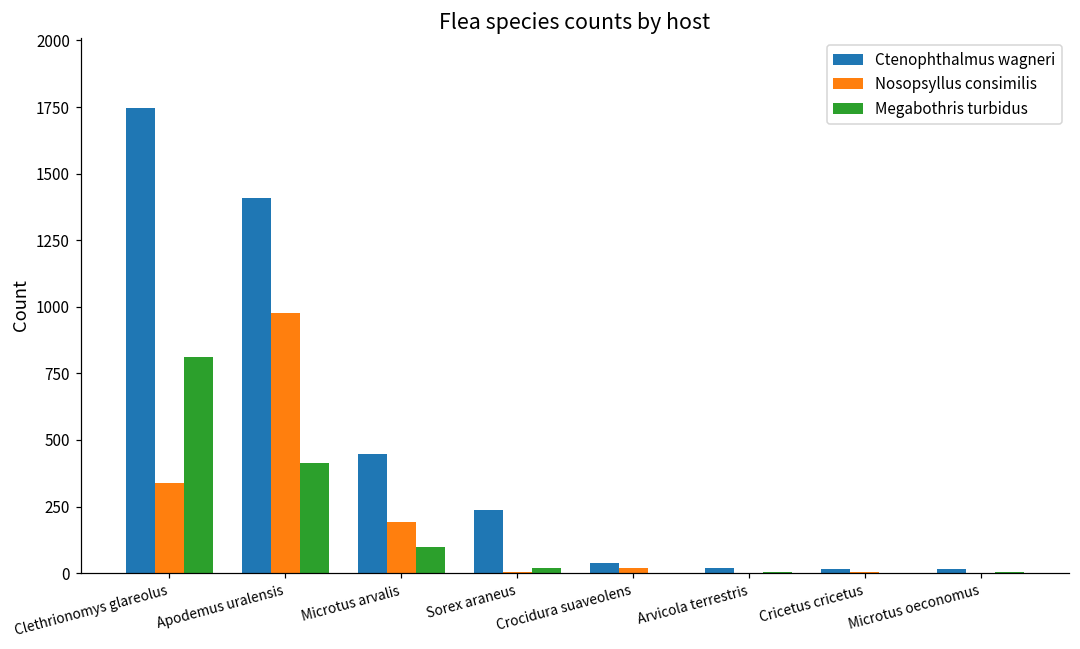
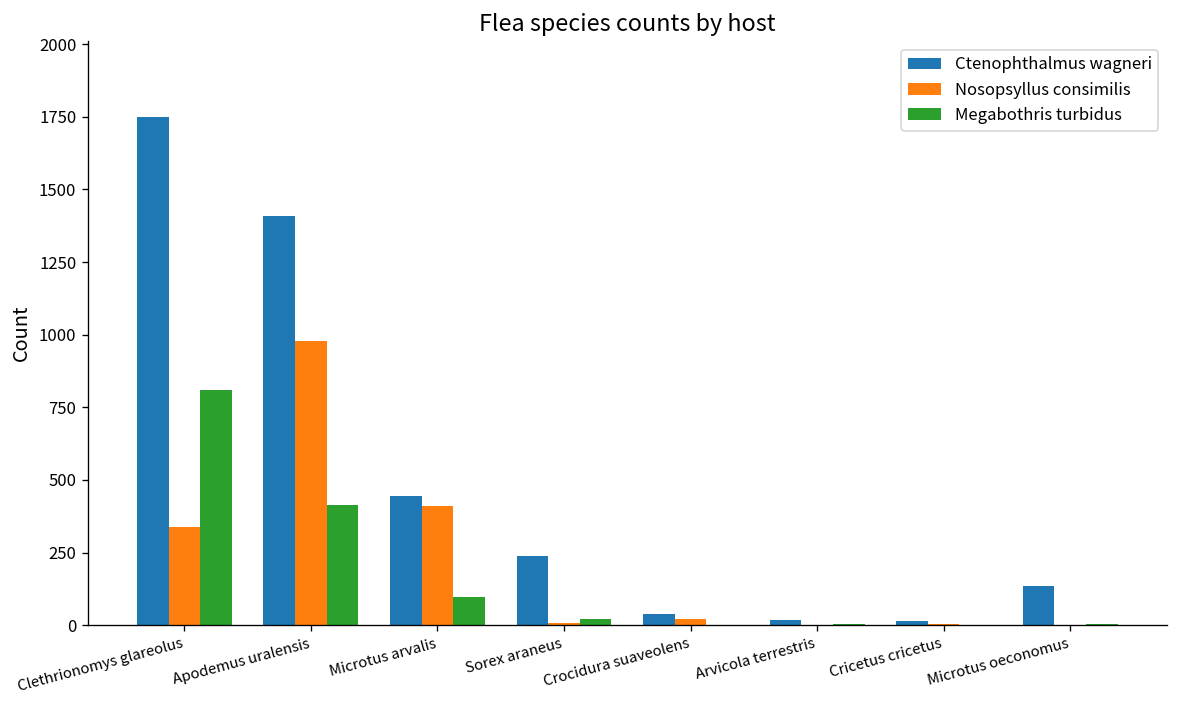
  {
    "Ctenophthalmus wagneri": {
      "Clethrionomys glareolus": 1750,
      "Apodemus uralensis": 1410,
      "Microtus arvalis": 450,
      "Sorex araneus": 240,
      "Crocidura suaveolens": 40,
      "Arvicola terrestris": 20,
      "Cricetus cricetus": 20,
-     "Microtus oeconomus": 10
+     "Microtus oeconomus": 140
    },
    "Nosopsyllus consimilis": {
      "Clethrionomys glareolus": 340,
      "Apodemus uralensis": 980,
-     "Microtus arvalis": 190,
+     "Microtus arvalis": 410,
      "Crocidura suaveolens": 20,
      "Arvicola terrestris": 0,
      "Microtus oeconomus": 0
    },
    "Megabothris turbidus": {
      "Clethrionomys glareolus": 810,
      "Apodemus uralensis": 410,
      "Microtus arvalis": 100,
      "Sorex araneus": 20,
      "Crocidura suaveolens": 0,
      "Cricetus cricetus": 0
    }
  }
